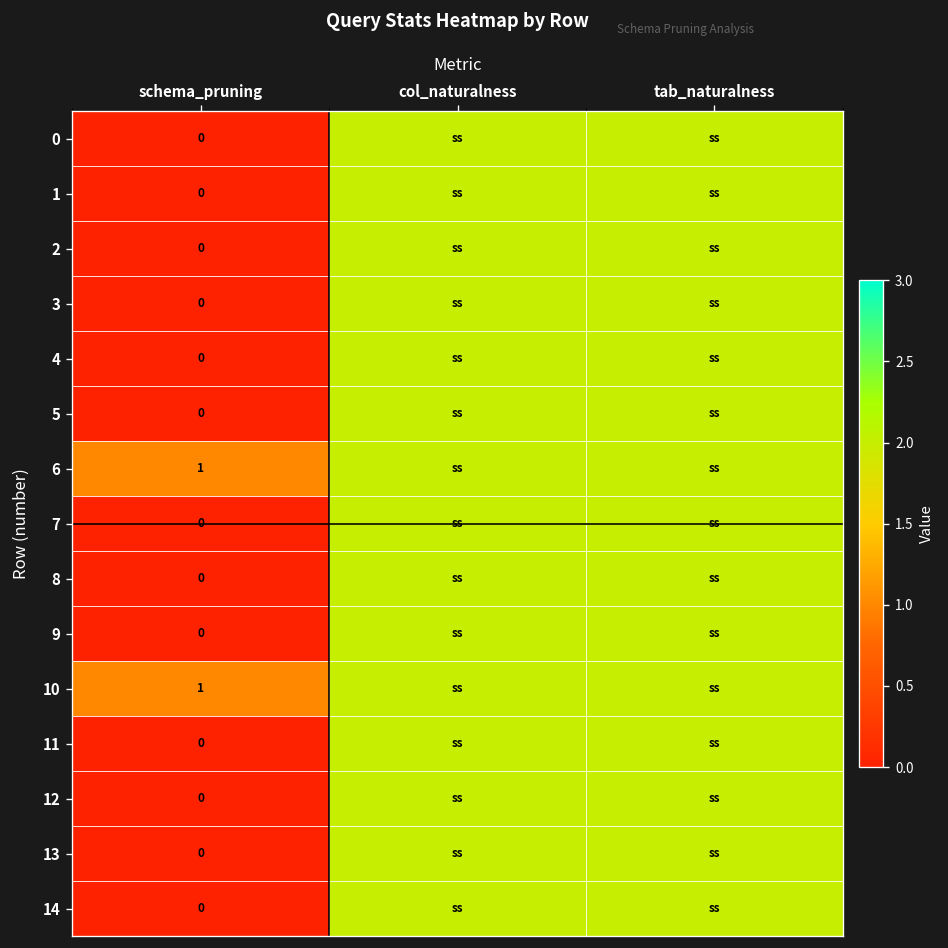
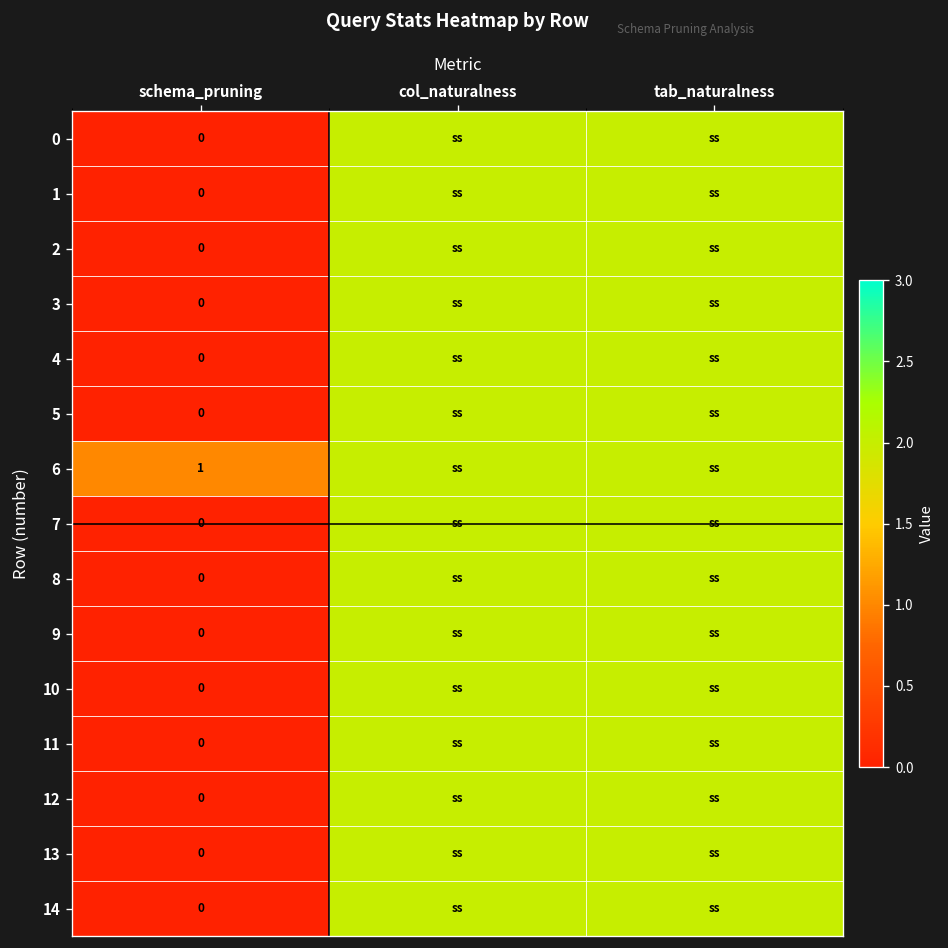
  {
    "0": {
      "schema_pruning": 0
    },
    "1": {
      "schema_pruning": 0
    },
    "2": {
      "schema_pruning": 0
    },
    "3": {
      "schema_pruning": 0
    },
    "4": {
      "schema_pruning": 0
    },
    "5": {
      "schema_pruning": 0
    },
    "6": {
      "schema_pruning": 1
    },
    "7": {
      "schema_pruning": 0
    },
    "8": {
      "schema_pruning": 0
    },
    "9": {
      "schema_pruning": 0
    },
    "10": {
-     "schema_pruning": 1
+     "schema_pruning": 0
    },
    "11": {
      "schema_pruning": 0
    },
    "12": {
      "schema_pruning": 0
    },
    "13": {
      "schema_pruning": 0
    },
    "14": {
      "schema_pruning": 0
    }
  }
